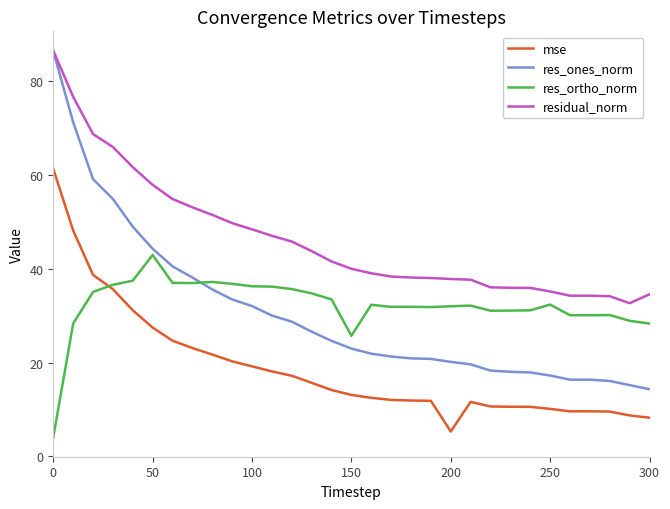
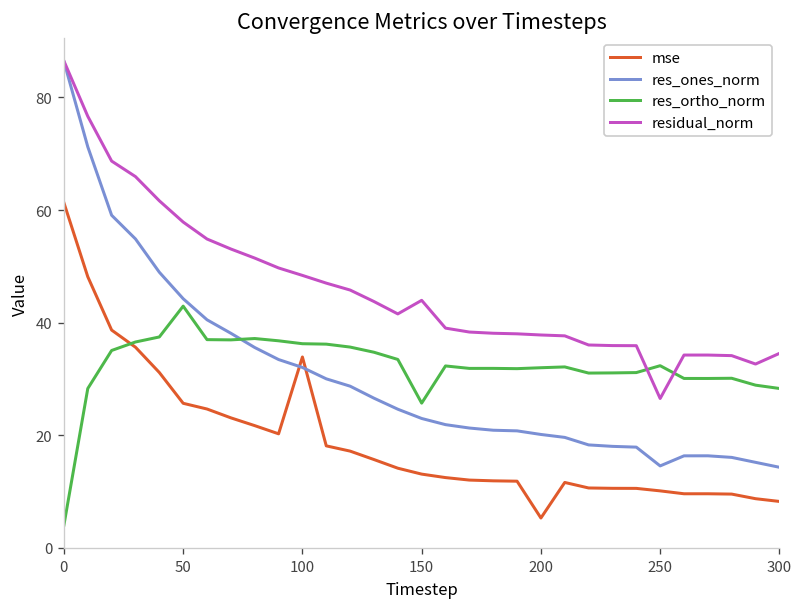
  {
    "mse": {
      "0": 61,
-     "50": 27,
-     "100": 19,
+     "50": 26,
+     "100": 34,
      "150": 13,
      "200": 5,
      "250": 10,
      "300": 8
    },
    "res_ones_norm": {
      "50": 44,
      "100": 32,
      "150": 23,
      "200": 20,
-     "250": 17,
+     "250": 15,
      "300": 14
    },
    "res_ortho_norm": {
      "0": 4,
      "50": 43,
      "100": 36,
      "150": 26,
      "200": 32,
      "250": 32,
      "300": 28
    },
    "residual_norm": {
      "50": 58,
      "100": 48,
-     "150": 40,
+     "150": 44,
      "200": 38,
-     "250": 35,
+     "250": 27,
      "300": 35
    }
  }
